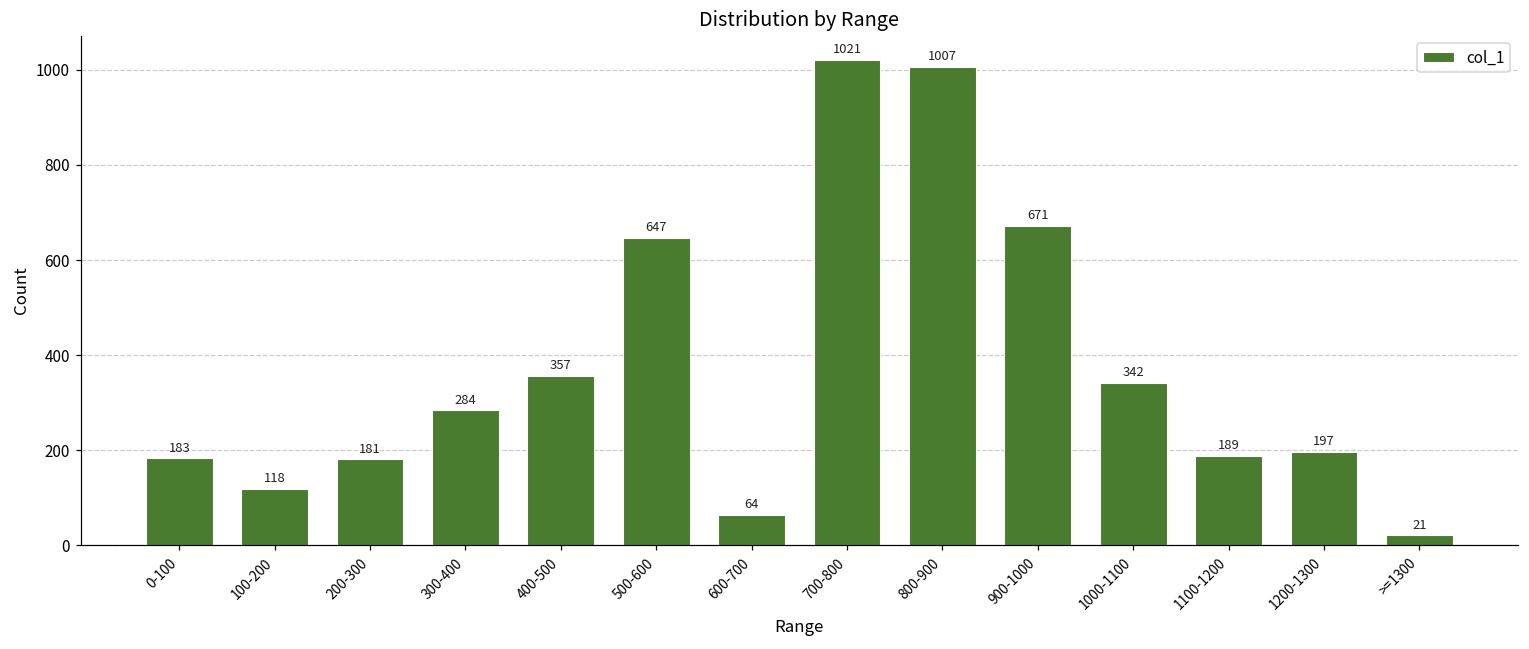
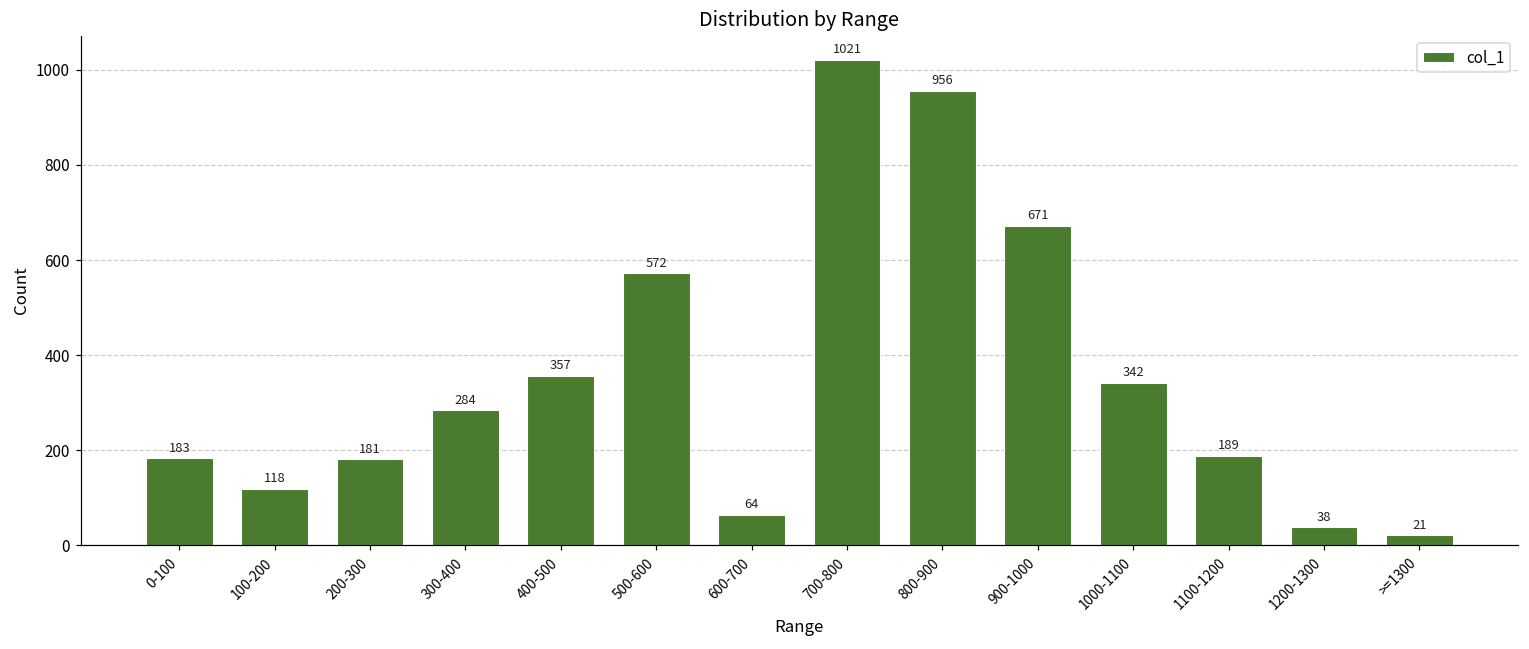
  {
    "0-100": 183,
    "100-200": 118,
    "200-300": 181,
    "300-400": 284,
    "400-500": 357,
-   "500-600": 647,
+   "500-600": 572,
    "600-700": 64,
    "700-800": 1021,
-   "800-900": 1007,
+   "800-900": 956,
    "900-1000": 671,
    "1000-1100": 342,
    "1100-1200": 189,
-   "1200-1300": 197,
+   "1200-1300": 38,
    ">=1300": 21
  }
